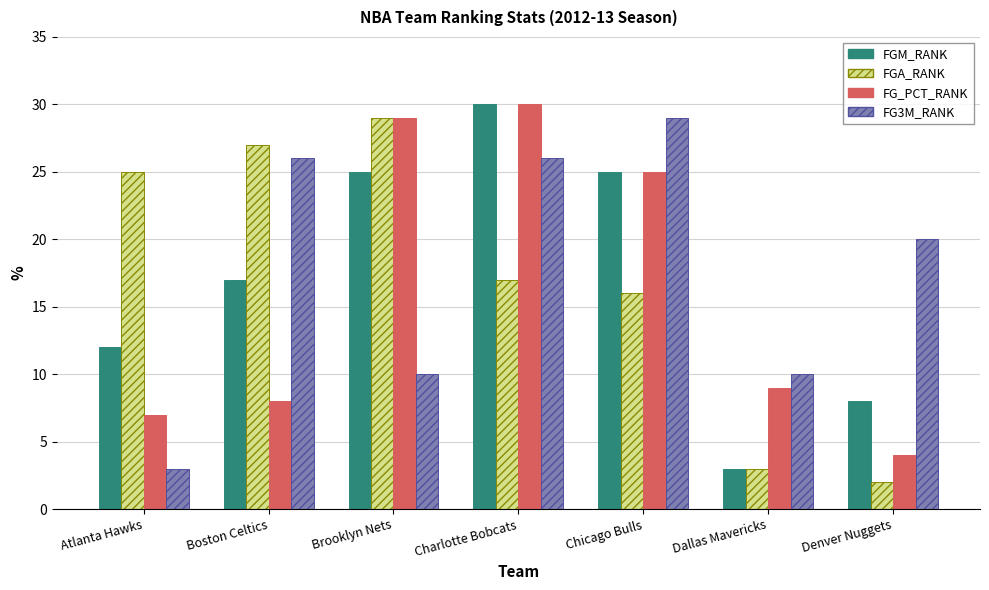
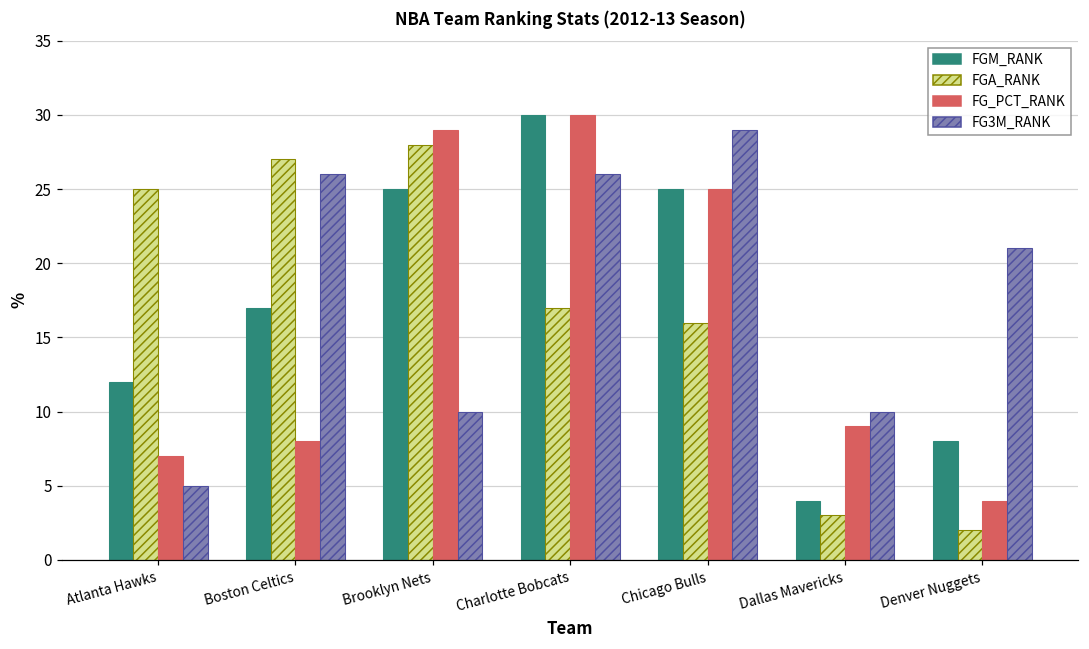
  {
    "FGM_RANK": {
      "Atlanta Hawks": 12,
      "Boston Celtics": 17,
      "Brooklyn Nets": 25,
      "Charlotte Bobcats": 30,
      "Chicago Bulls": 25,
-     "Dallas Mavericks": 3,
+     "Dallas Mavericks": 4,
      "Denver Nuggets": 8
    },
    "FGA_RANK": {
      "Atlanta Hawks": 25,
      "Boston Celtics": 27,
-     "Brooklyn Nets": 29,
+     "Brooklyn Nets": 28,
      "Charlotte Bobcats": 17,
      "Chicago Bulls": 16,
      "Dallas Mavericks": 3,
      "Denver Nuggets": 2
    },
    "FG_PCT_RANK": {
      "Atlanta Hawks": 7,
      "Boston Celtics": 8,
      "Brooklyn Nets": 29,
      "Charlotte Bobcats": 30,
      "Chicago Bulls": 25,
      "Dallas Mavericks": 9,
      "Denver Nuggets": 4
    },
    "FG3M_RANK": {
-     "Atlanta Hawks": 3,
+     "Atlanta Hawks": 5,
      "Boston Celtics": 26,
      "Brooklyn Nets": 10,
      "Charlotte Bobcats": 26,
      "Chicago Bulls": 29,
      "Dallas Mavericks": 10,
-     "Denver Nuggets": 20
+     "Denver Nuggets": 21
    }
  }
